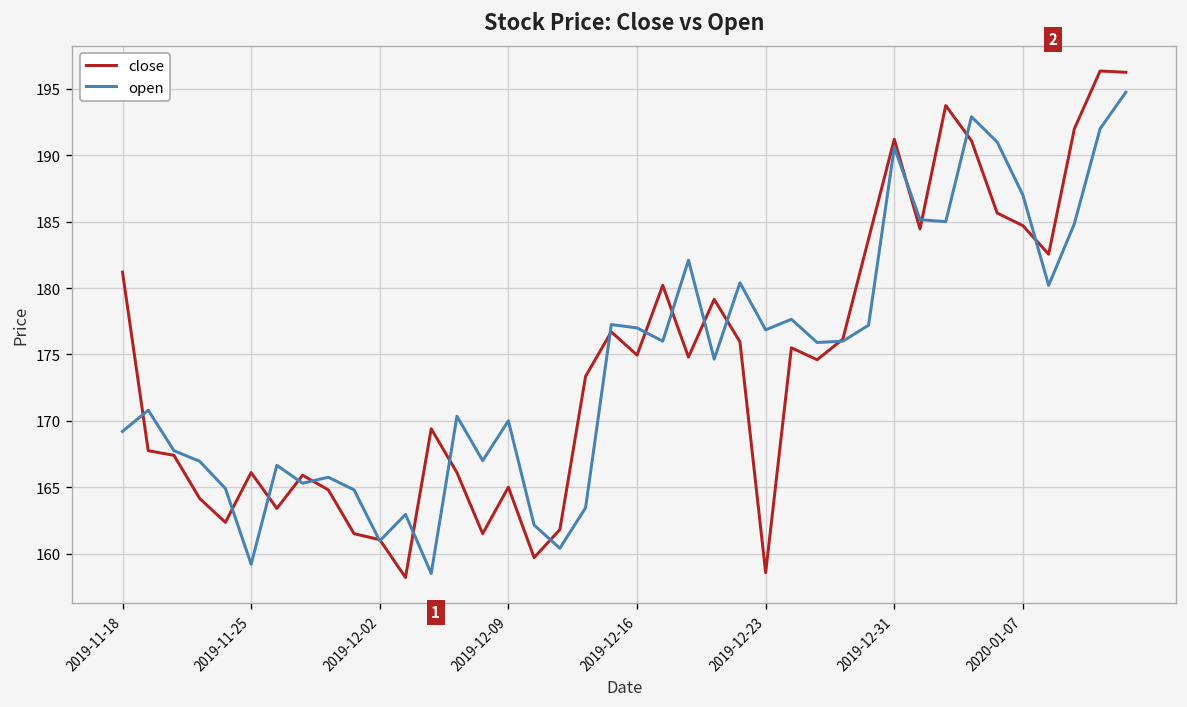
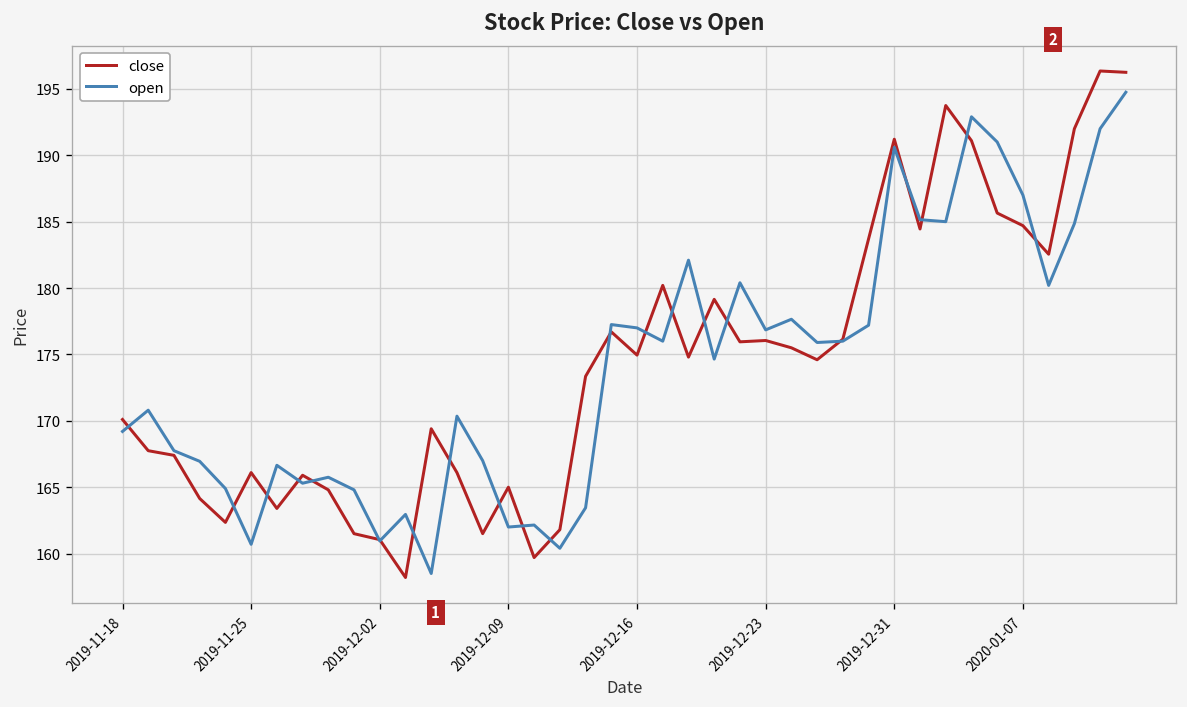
  {
    "close": {
-     "2019-11-18": 181.2,
+     "2019-11-18": 170.1,
      "2019-11-25": 166.1,
      "2019-12-09": 165.0,
      "2019-12-16": 175.0,
-     "2019-12-23": 158.6,
+     "2019-12-23": 176.1,
      "2019-12-31": 191.2,
      "2020-01-07": 184.7
    },
    "open": {
      "2019-11-18": 169.2,
-     "2019-11-25": 159.2,
-     "2019-12-09": 170,
+     "2019-11-25": 160.7,
+     "2019-12-09": 162,
      "2019-12-16": 177.0,
      "2019-12-23": 176.9,
      "2019-12-31": 190.6,
      "2020-01-07": 187.0
    }
  }
